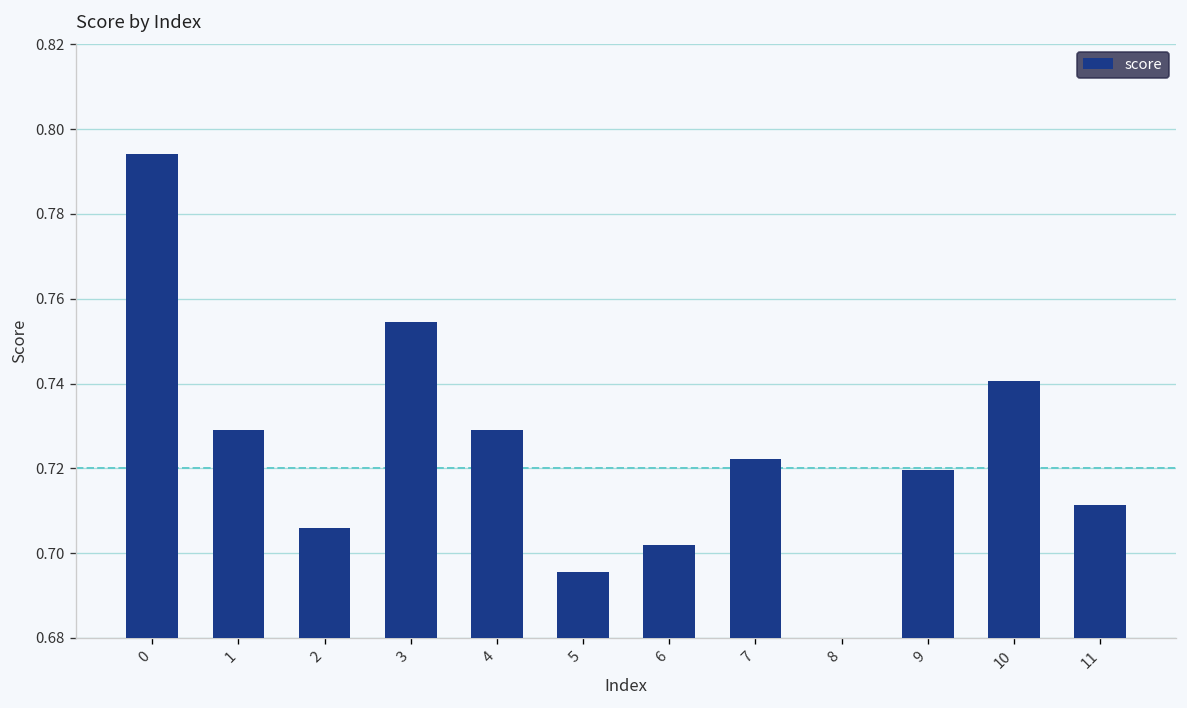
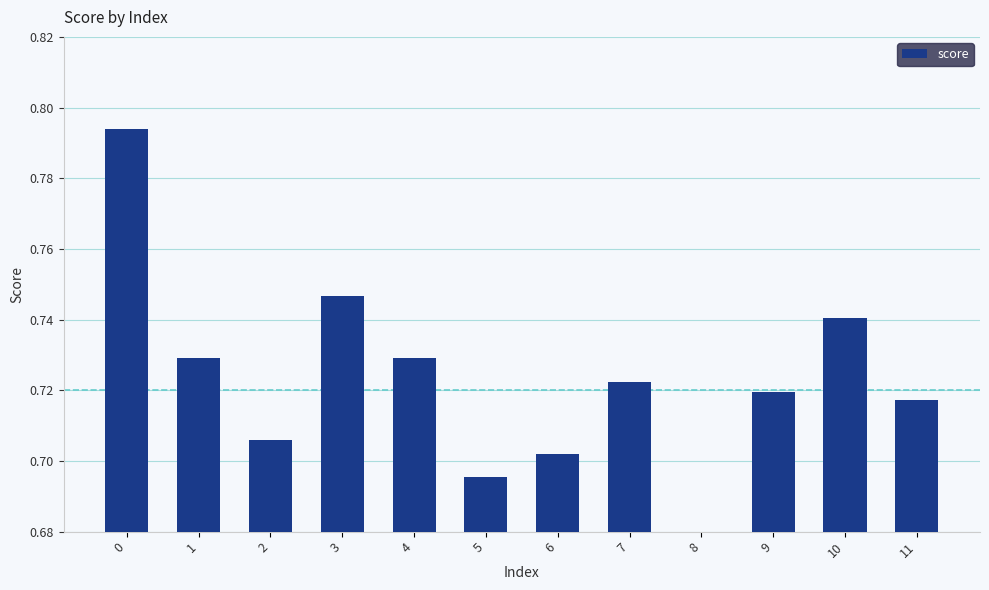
  {
    "0": 0.794,
    "1": 0.729,
    "2": 0.706,
-   "3": 0.754,
+   "3": 0.747,
    "4": 0.729,
    "5": 0.695,
    "6": 0.702,
    "7": 0.722,
    "9": 0.720,
    "10": 0.741,
-   "11": 0.711
+   "11": 0.717
  }
